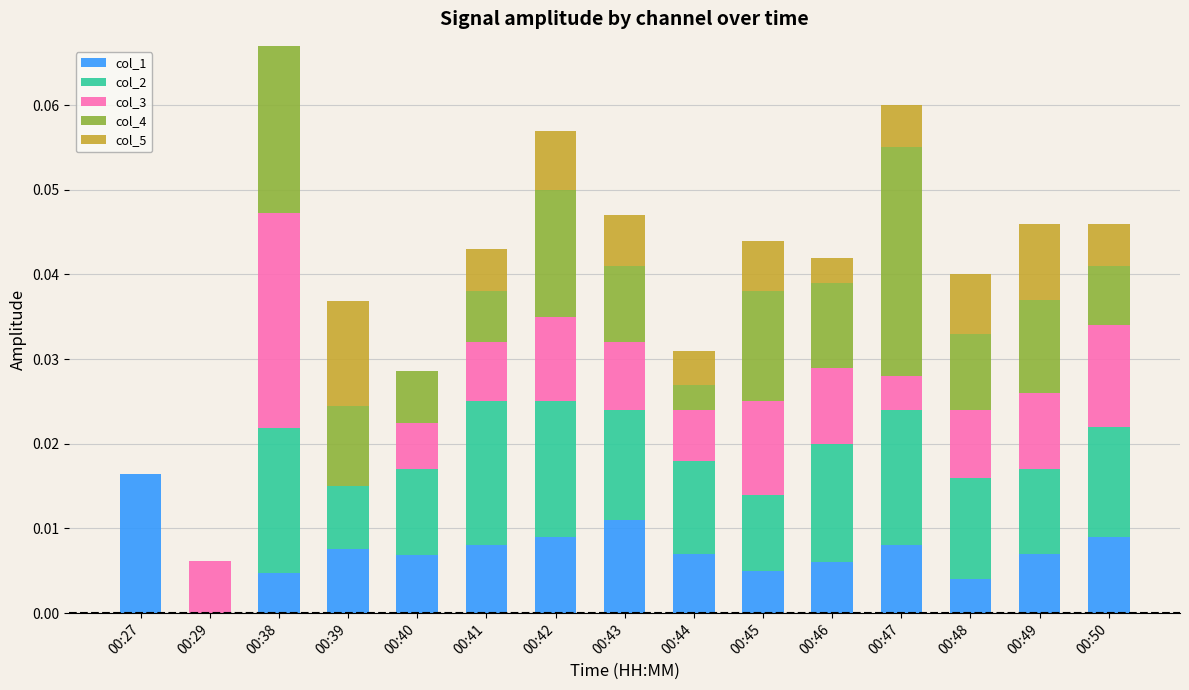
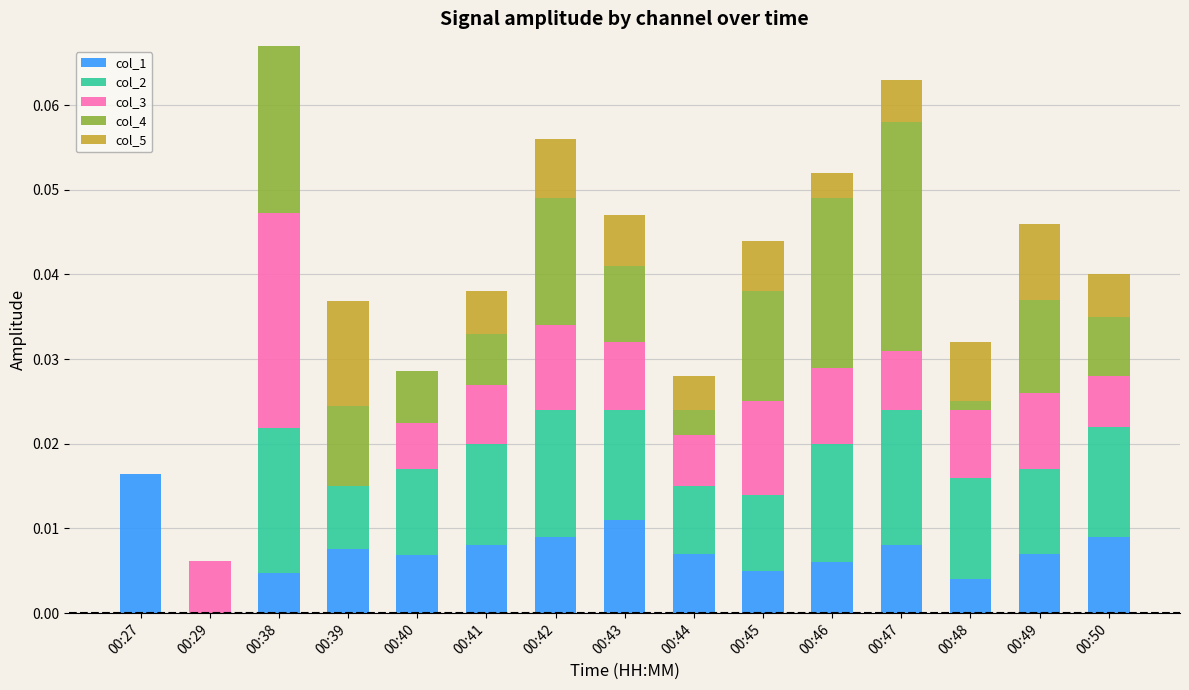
  {
    "col_2": {
      "00:27": 0.000,
      "00:29": 0.000,
      "00:38": 0.017,
      "00:39": 0.007,
      "00:40": 0.010,
-     "00:41": 0.017,
-     "00:42": 0.016,
+     "00:41": 0.012,
+     "00:42": 0.015,
      "00:43": 0.013,
-     "00:44": 0.011,
+     "00:44": 0.008,
      "00:45": 0.009,
      "00:46": 0.014,
      "00:47": 0.016,
      "00:48": 0.012,
      "00:49": 0.010,
      "00:50": 0.013
    },
    "col_3": {
      "00:27": 0.000,
      "00:29": 0.006,
      "00:38": 0.025,
      "00:39": 0.000,
      "00:40": 0.005,
      "00:41": 0.007,
      "00:42": 0.010,
      "00:43": 0.008,
      "00:44": 0.006,
      "00:45": 0.011,
      "00:46": 0.009,
-     "00:47": 0.004,
+     "00:47": 0.007,
      "00:48": 0.008,
      "00:49": 0.009,
-     "00:50": 0.012
+     "00:50": 0.006
    },
    "col_4": {
      "00:27": 0.000,
      "00:29": 0.000,
      "00:38": 0.020,
      "00:39": 0.009,
      "00:40": 0.006,
      "00:41": 0.006,
      "00:42": 0.015,
      "00:43": 0.009,
      "00:44": 0.003,
      "00:45": 0.013,
-     "00:46": 0.01,
+     "00:46": 0.02,
      "00:47": 0.027,
-     "00:48": 0.009,
+     "00:48": 0.001,
      "00:49": 0.011,
      "00:50": 0.007
    },
    "col_5": {
      "00:27": 0.000,
      "00:29": 0.000,
      "00:38": 0.000,
      "00:39": 0.012,
      "00:40": 0.000,
      "00:41": 0.005,
      "00:42": 0.007,
      "00:43": 0.006,
      "00:44": 0.004,
      "00:45": 0.006,
      "00:46": 0.003,
      "00:47": 0.005,
      "00:48": 0.007,
      "00:49": 0.009,
      "00:50": 0.005
    }
  }
